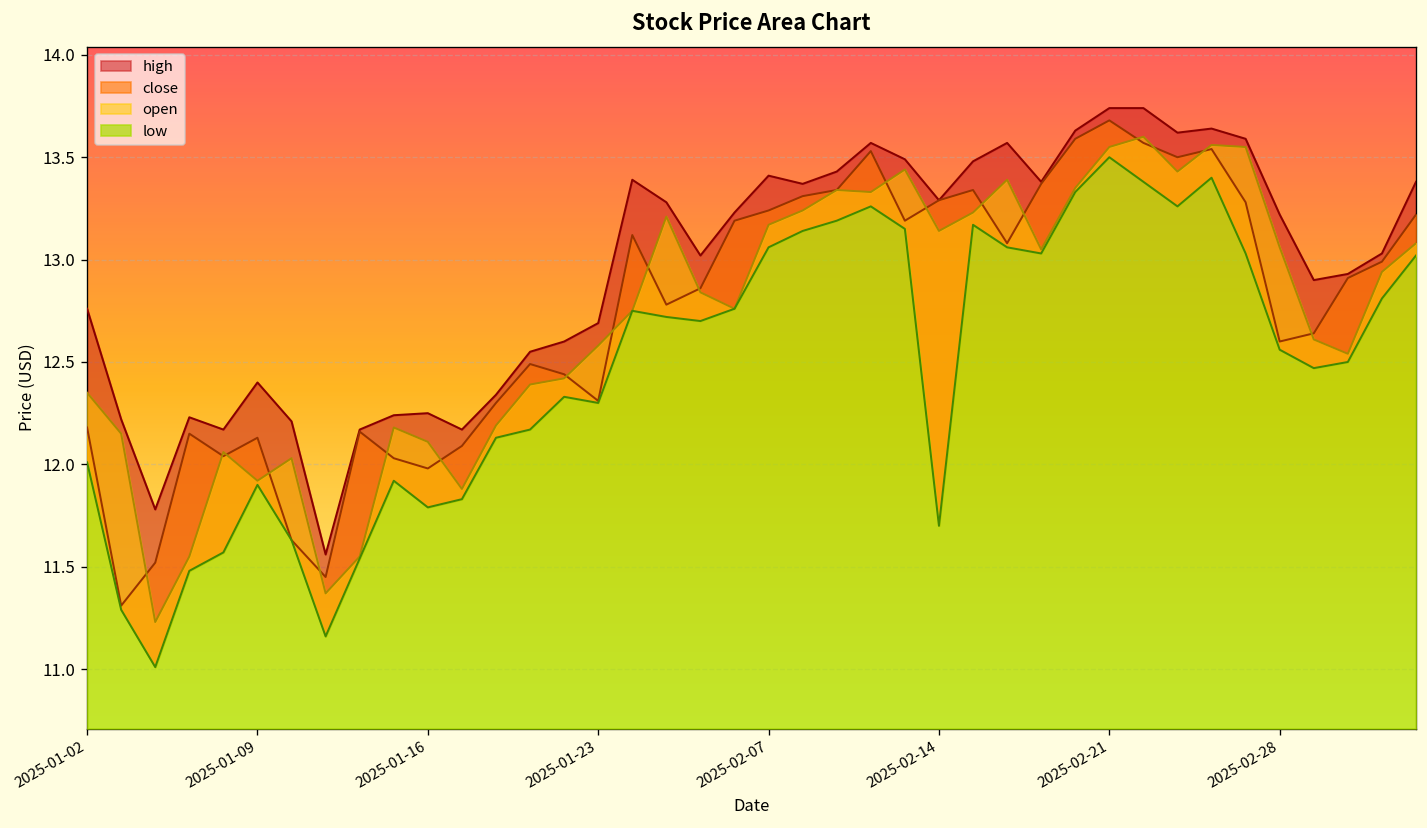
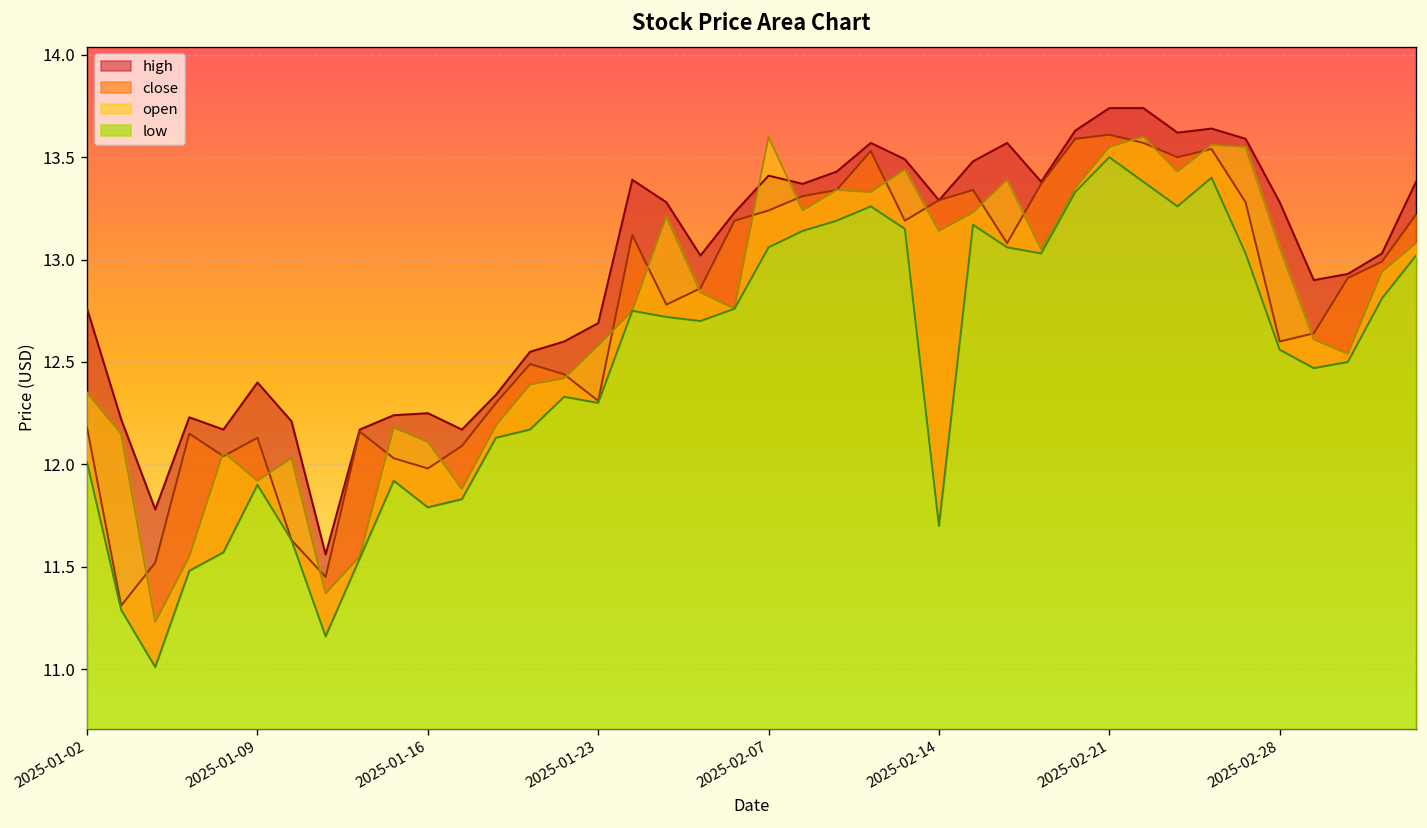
  {
    "high": {
      "2025-01-02": 12.76,
      "2025-01-09": 12.40,
      "2025-01-16": 12.25,
      "2025-01-23": 12.69,
      "2025-02-07": 13.41,
      "2025-02-21": 13.74,
-     "2025-02-28": 13.22
+     "2025-02-28": 13.28
    },
    "close": {
      "2025-01-02": 12.18,
      "2025-01-09": 12.13,
      "2025-01-16": 11.98,
      "2025-02-07": 13.24,
-     "2025-02-21": 13.68,
+     "2025-02-21": 13.61,
      "2025-02-28": 12.60
    },
    "open": {
      "2025-01-02": 12.35,
      "2025-01-09": 11.92,
      "2025-01-16": 12.11,
      "2025-01-23": 12.58,
-     "2025-02-07": 13.17,
+     "2025-02-07": 13.60,
      "2025-02-14": 13.14,
      "2025-02-21": 13.55,
      "2025-02-28": 13.06
    },
    "low": {
      "2025-01-02": 12.01,
      "2025-01-09": 11.90,
      "2025-01-16": 11.79,
      "2025-02-07": 13.06,
      "2025-02-14": 11.70,
      "2025-02-21": 13.50,
      "2025-02-28": 12.56
    }
  }
